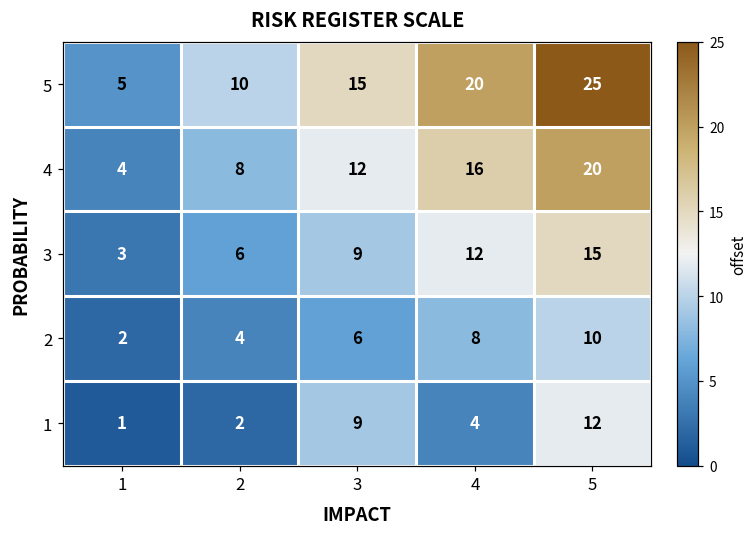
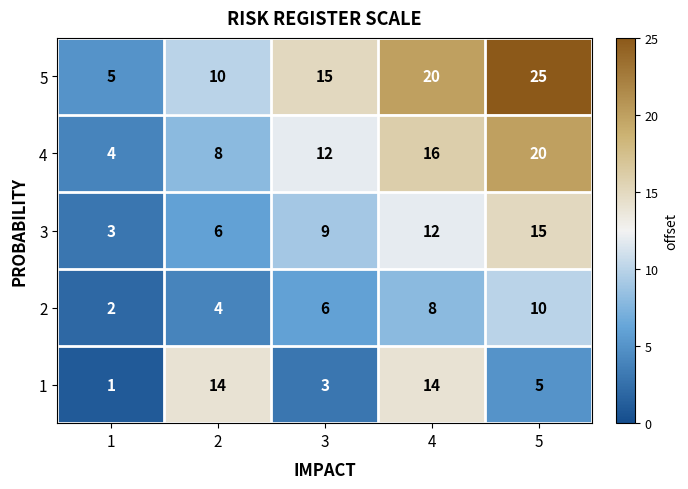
  {
    "5": {
      "1": 5,
      "2": 10,
      "3": 15,
      "4": 20,
      "5": 25
    },
    "4": {
      "1": 4,
      "2": 8,
      "3": 12,
      "4": 16,
      "5": 20
    },
    "3": {
      "1": 3,
      "2": 6,
      "3": 9,
      "4": 12,
      "5": 15
    },
    "2": {
      "1": 2,
      "2": 4,
      "3": 6,
      "4": 8,
      "5": 10
    },
    "1": {
      "1": 1,
-     "2": 2,
-     "3": 9,
-     "4": 4,
-     "5": 12
+     "2": 14,
+     "3": 3,
+     "4": 14,
+     "5": 5
    }
  }
